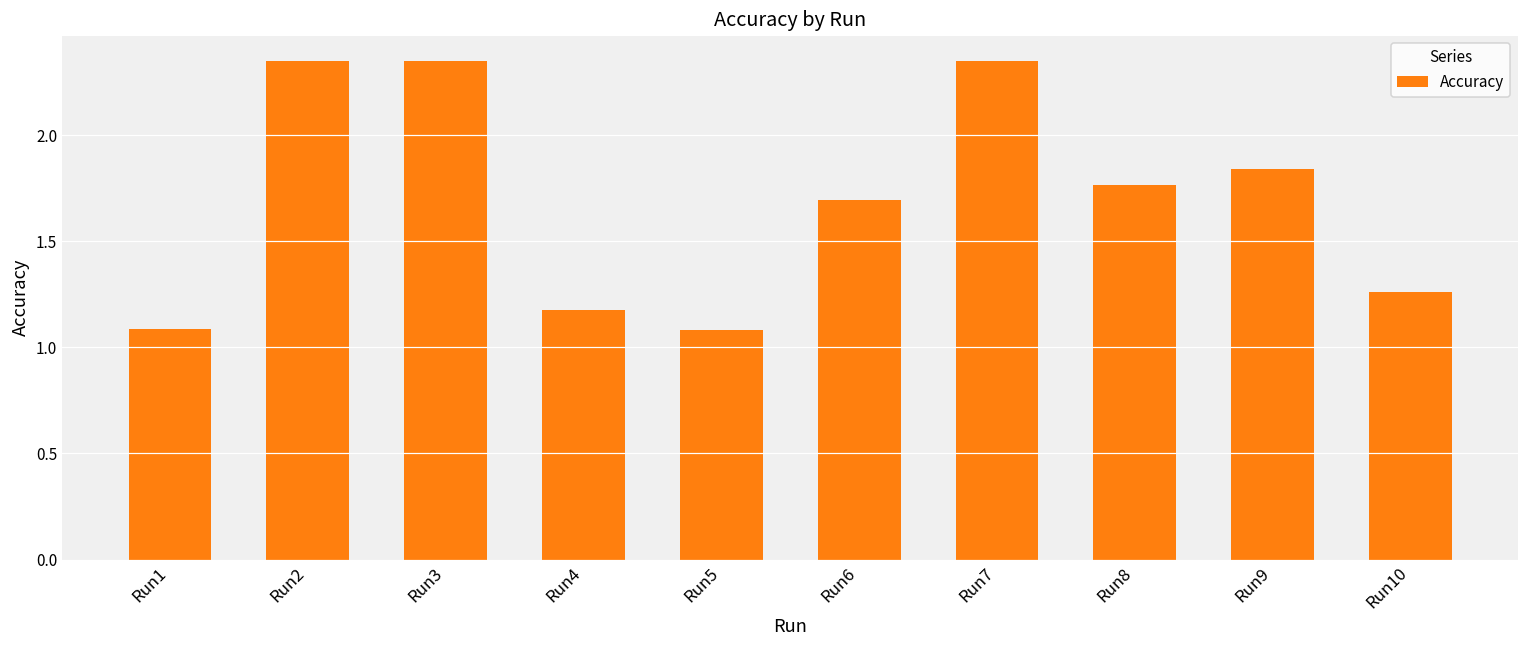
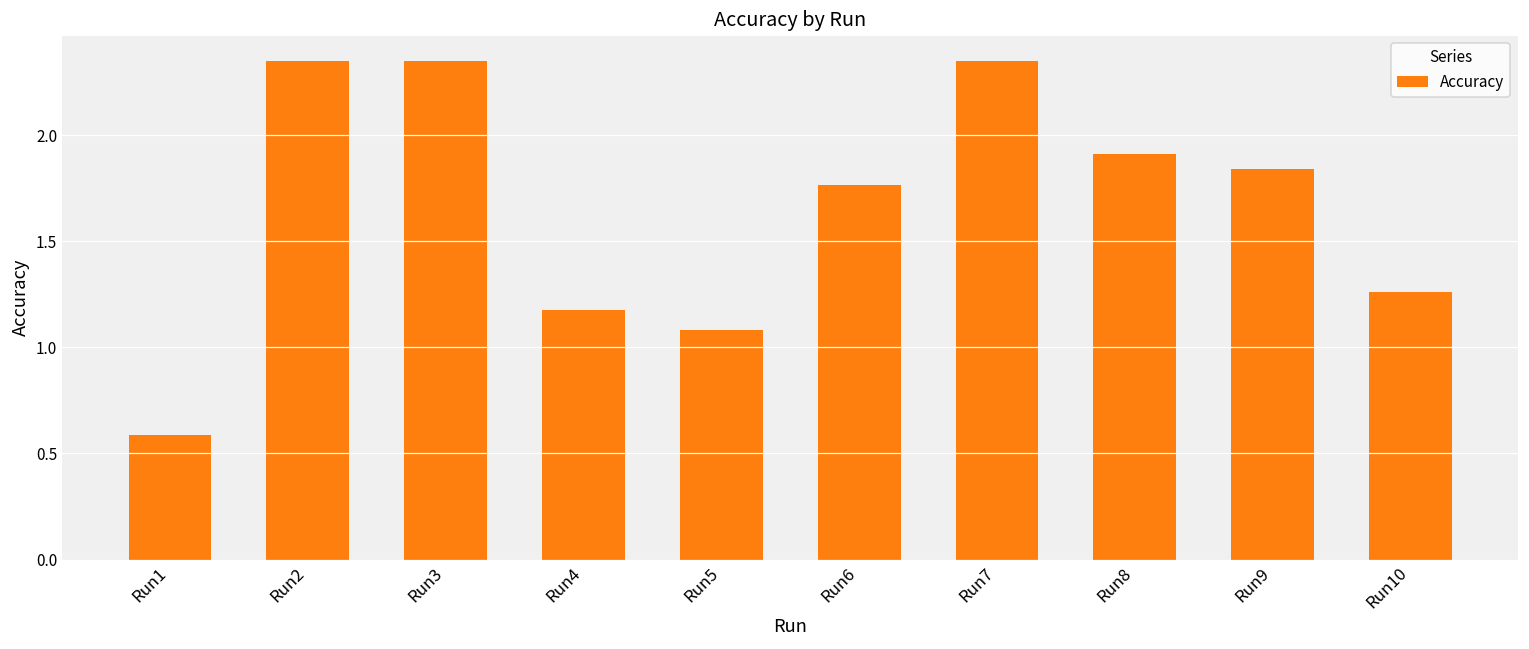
  {
-   "Run1": 1.09,
+   "Run1": 0.59,
    "Run2": 2.35,
    "Run3": 2.35,
    "Run4": 1.18,
    "Run5": 1.08,
-   "Run6": 1.70,
+   "Run6": 1.76,
    "Run7": 2.35,
-   "Run8": 1.76,
+   "Run8": 1.91,
    "Run9": 1.84,
    "Run10": 1.26
  }
